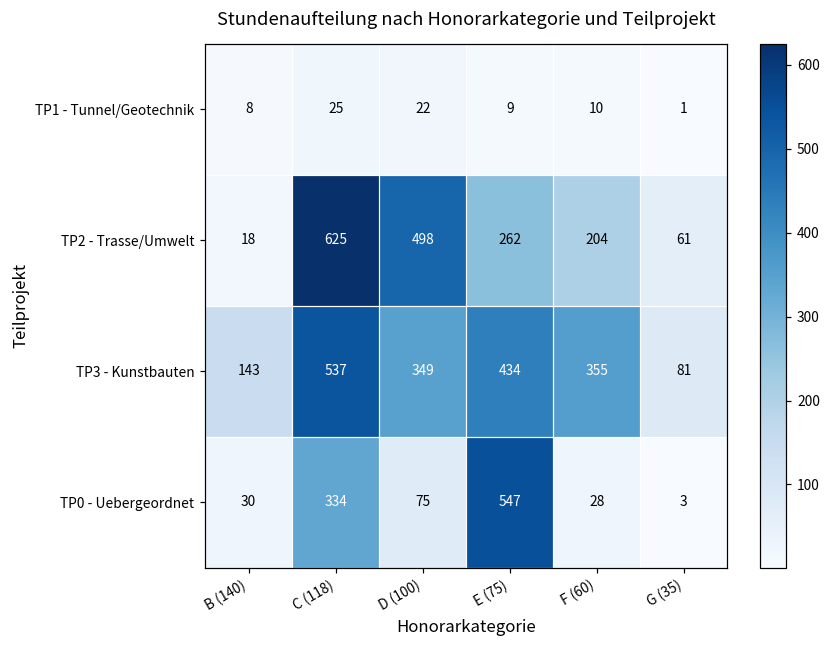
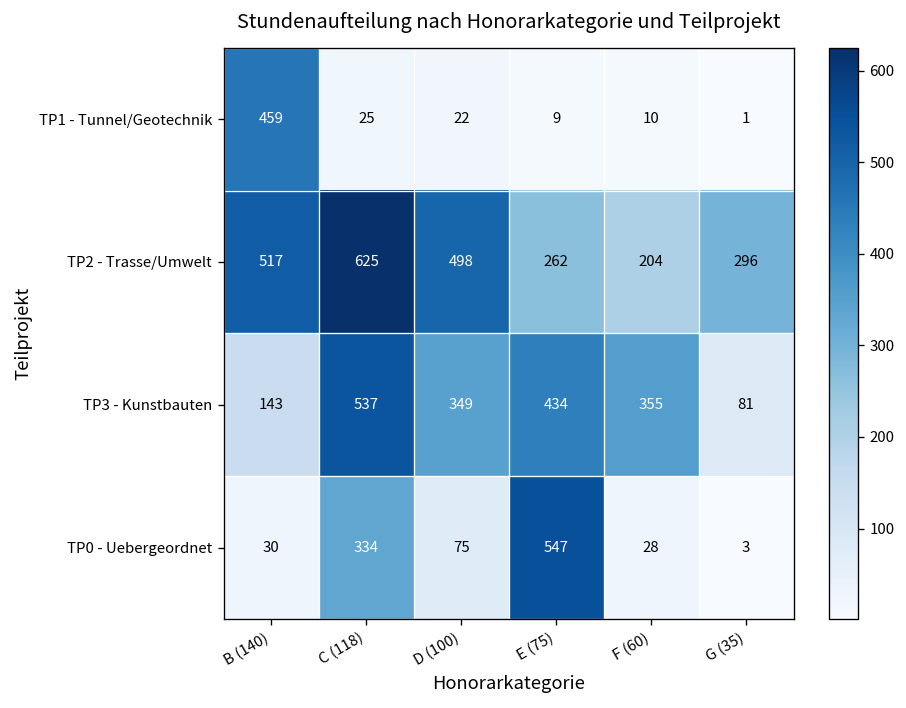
  {
    "TP1 - Tunnel/Geotechnik": {
-     "B (140)": 8,
+     "B (140)": 459,
      "C (118)": 25,
      "D (100)": 22,
      "E (75)": 9,
      "F (60)": 10,
      "G (35)": 1
    },
    "TP2 - Trasse/Umwelt": {
-     "B (140)": 18,
+     "B (140)": 517,
      "C (118)": 625,
      "D (100)": 498,
      "E (75)": 262,
      "F (60)": 204,
-     "G (35)": 61
+     "G (35)": 296
    },
    "TP3 - Kunstbauten": {
      "B (140)": 143,
      "C (118)": 537,
      "D (100)": 349,
      "E (75)": 434,
      "F (60)": 355,
      "G (35)": 81
    },
    "TP0 - Uebergeordnet": {
      "B (140)": 30,
      "C (118)": 334,
      "D (100)": 75,
      "E (75)": 547,
      "F (60)": 28,
      "G (35)": 3
    }
  }
